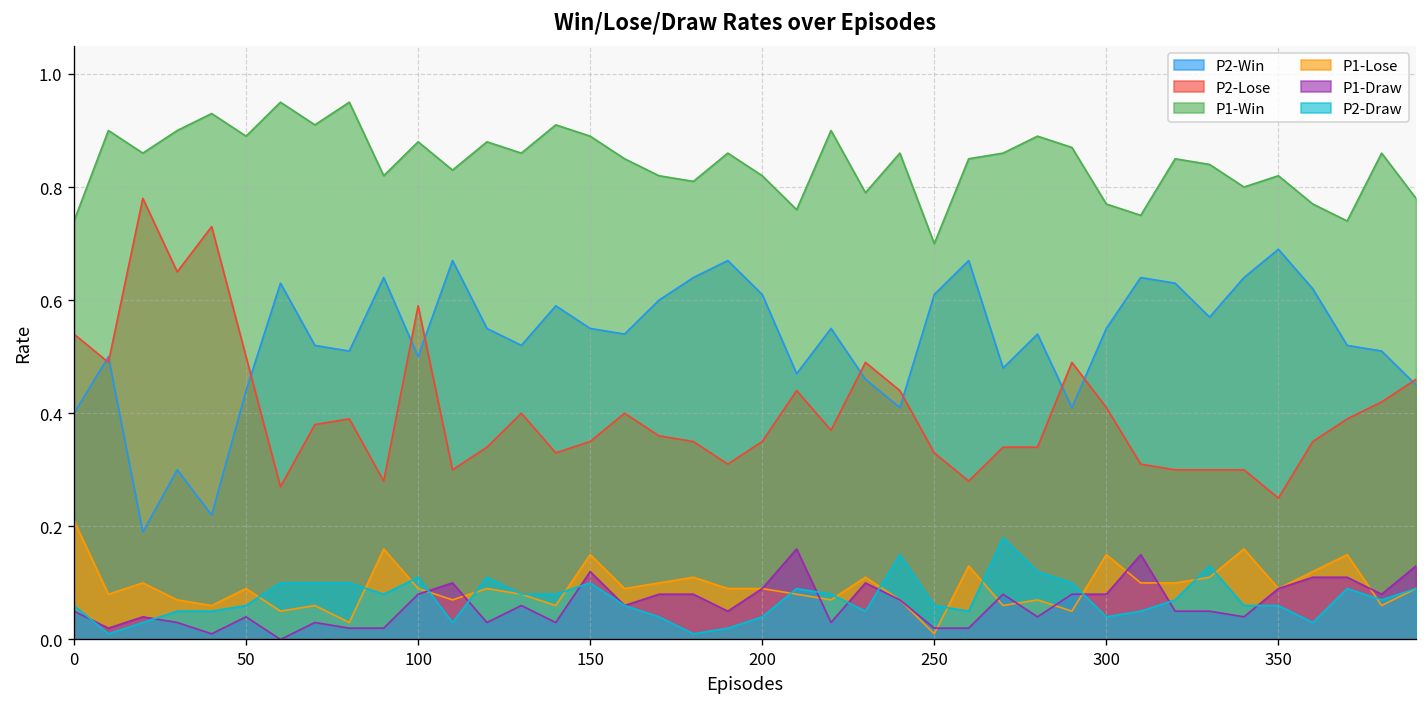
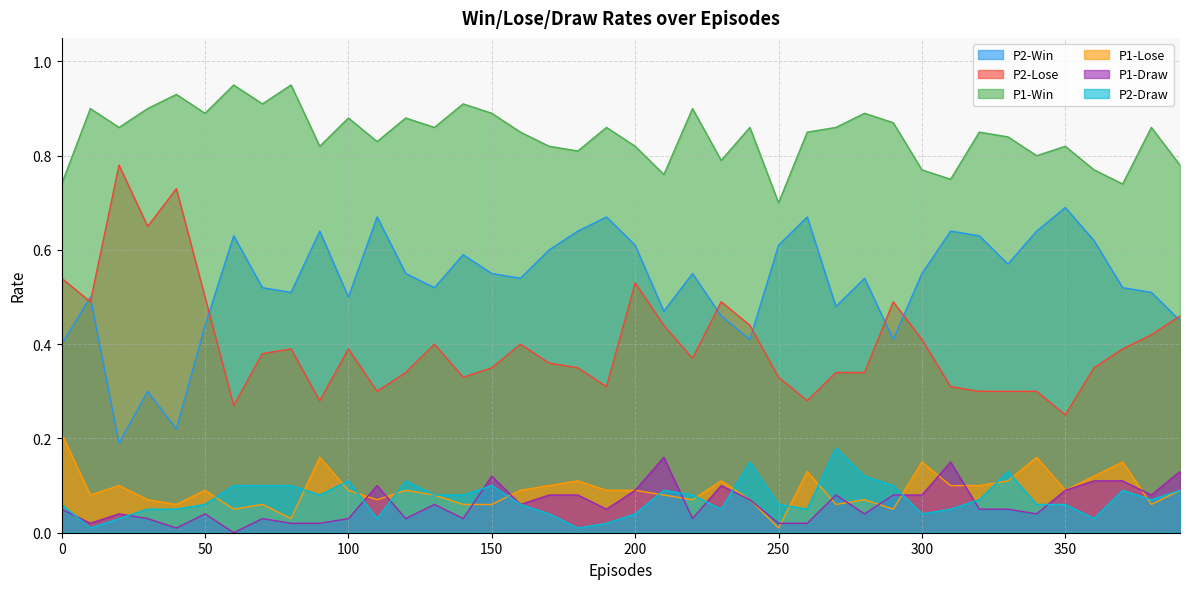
  {
    "P2-Lose": {
      "0": 0.54,
      "50": 0.50,
-     "100": 0.59,
+     "100": 0.39,
      "150": 0.35,
-     "200": 0.35,
+     "200": 0.53,
      "250": 0.33,
      "300": 0.41,
      "350": 0.25
    },
    "P1-Win": {
      "0": 0.74,
      "50": 0.89,
      "100": 0.88,
      "150": 0.89,
      "200": 0.82,
      "250": 0.70,
      "300": 0.77,
      "350": 0.82
    },
    "P1-Lose": {
      "0": 0.21,
      "50": 0.09,
      "100": 0.09,
-     "150": 0.15,
+     "150": 0.06,
      "250": 0.01,
      "300": 0.15
    },
    "P1-Draw": {
      "0": 0.05,
      "50": 0.04,
-     "100": 0.08,
+     "100": 0.03,
      "150": 0.12,
      "250": 0.02,
      "300": 0.08
    }
  }
